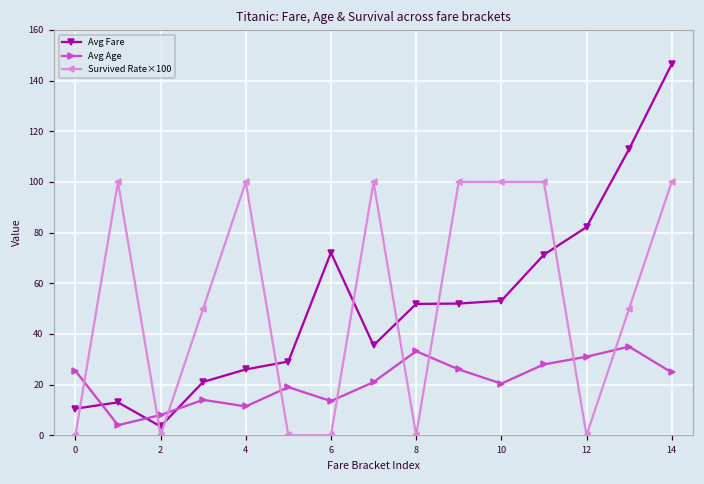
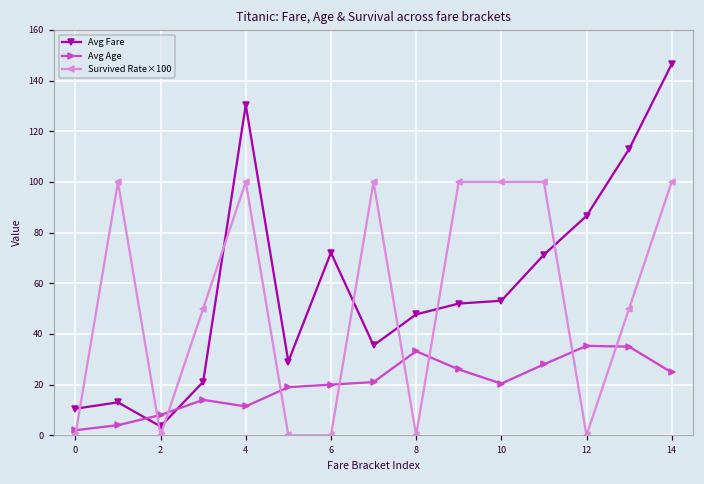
  {
    "Avg Fare": {
      "0": 11,
      "2": 4,
-     "4": 26,
+     "4": 130,
      "6": 72,
-     "8": 52,
+     "8": 48,
      "10": 53,
-     "12": 82,
+     "12": 87,
      "14": 147
    },
    "Avg Age": {
-     "0": 26,
+     "0": 2,
      "2": 8,
      "4": 11,
-     "6": 14,
+     "6": 20,
      "8": 33,
      "10": 20,
-     "12": 31,
+     "12": 35,
      "14": 25
    },
    "Survived Rate×100": {
      "0": 0,
      "2": 0,
      "4": 100,
      "6": 0,
      "8": 0,
      "10": 100,
      "12": 0,
      "14": 100
    }
  }
